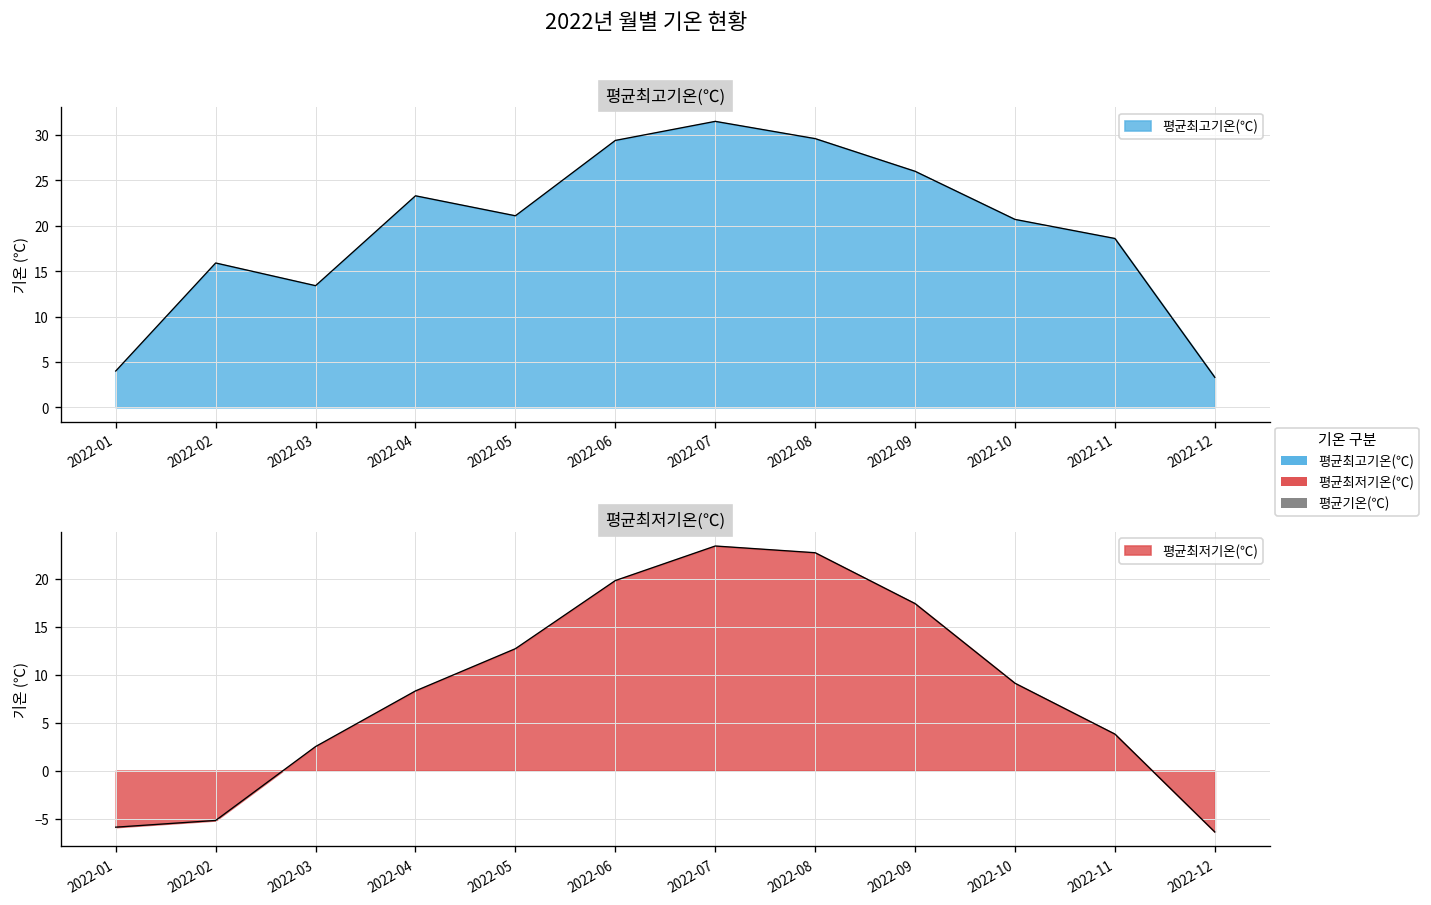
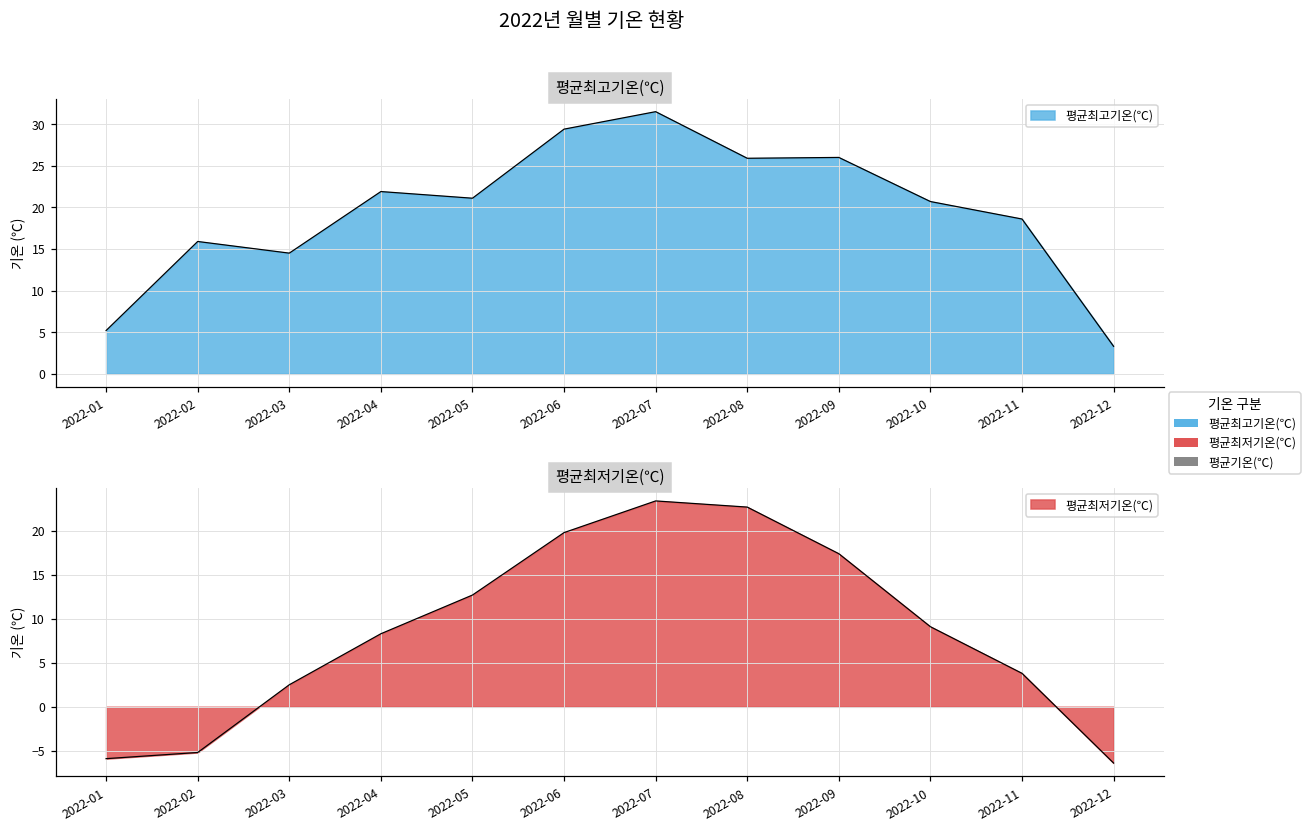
  {
    "평균최고기온(℃)": {
-     "2022-01": 4,
+     "2022-01": 5,
      "2022-02": 16,
-     "2022-03": 13,
-     "2022-04": 23,
+     "2022-03": 15,
+     "2022-04": 22,
      "2022-05": 21,
      "2022-06": 29,
      "2022-07": 32,
-     "2022-08": 30,
+     "2022-08": 26,
      "2022-09": 26,
      "2022-10": 21,
      "2022-11": 19,
      "2022-12": 3
    }
  }
